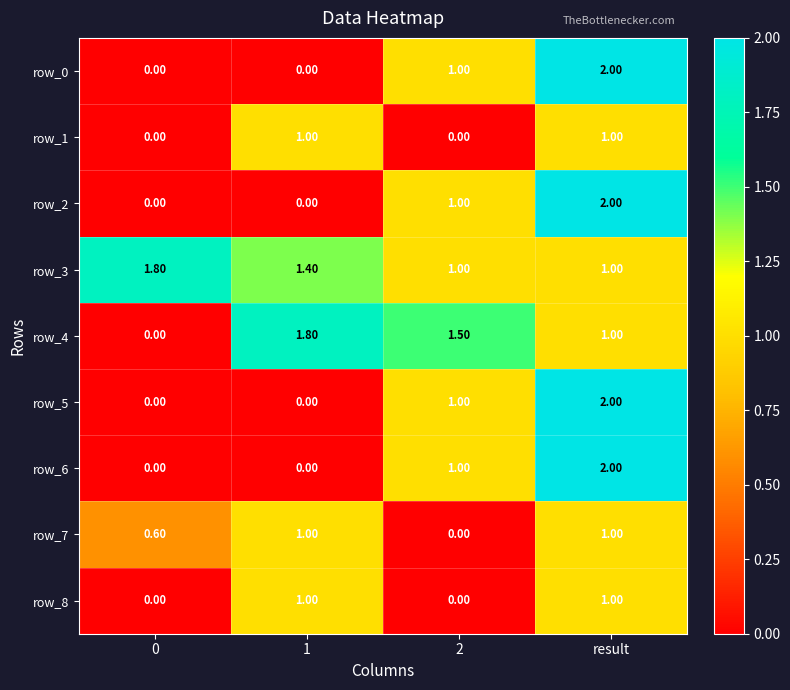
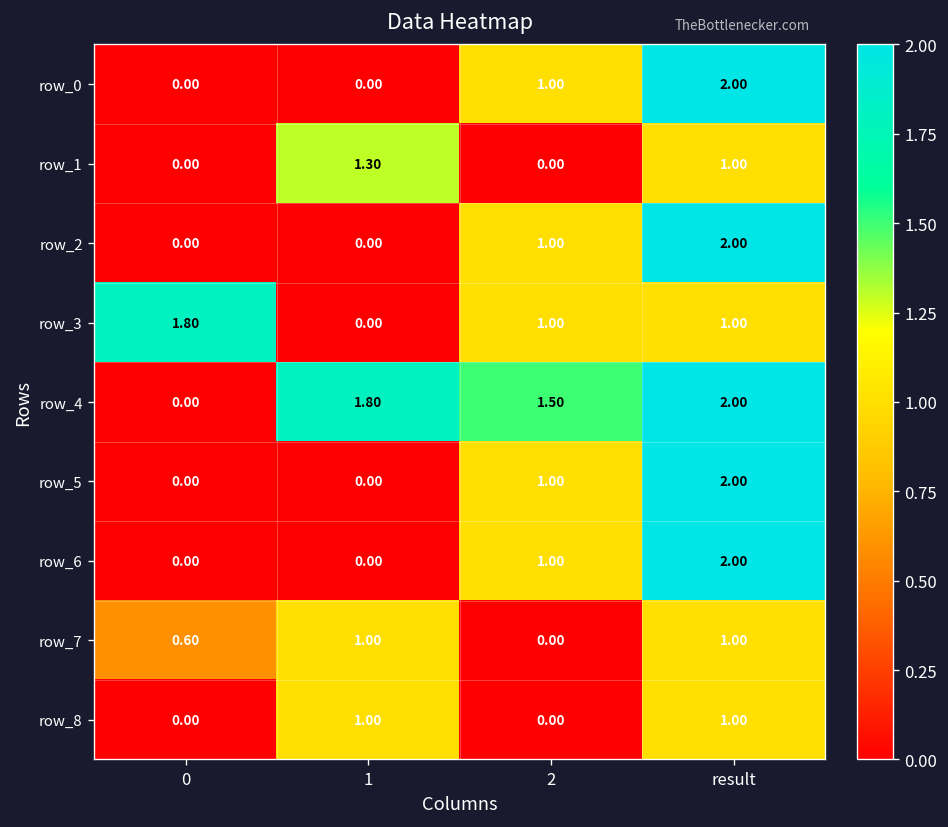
  {
    "row_0": {
      "0": 0.00,
      "1": 0.00,
      "2": 1.00,
      "result": 2.00
    },
    "row_1": {
      "0": 0.00,
-     "1": 1.00,
+     "1": 1.30,
      "2": 0.00,
      "result": 1.00
    },
    "row_2": {
      "0": 0.00,
      "1": 0.00,
      "2": 1.00,
      "result": 2.00
    },
    "row_3": {
      "0": 1.80,
-     "1": 1.40,
+     "1": 0.00,
      "2": 1.00,
      "result": 1.00
    },
    "row_4": {
      "0": 0.00,
      "1": 1.80,
      "2": 1.50,
-     "result": 1.00
+     "result": 2.00
    },
    "row_5": {
      "0": 0.00,
      "1": 0.00,
      "2": 1.00,
      "result": 2.00
    },
    "row_6": {
      "0": 0.00,
      "1": 0.00,
      "2": 1.00,
      "result": 2.00
    },
    "row_7": {
      "0": 0.60,
      "1": 1.00,
      "2": 0.00,
      "result": 1.00
    },
    "row_8": {
      "0": 0.00,
      "1": 1.00,
      "2": 0.00,
      "result": 1.00
    }
  }
